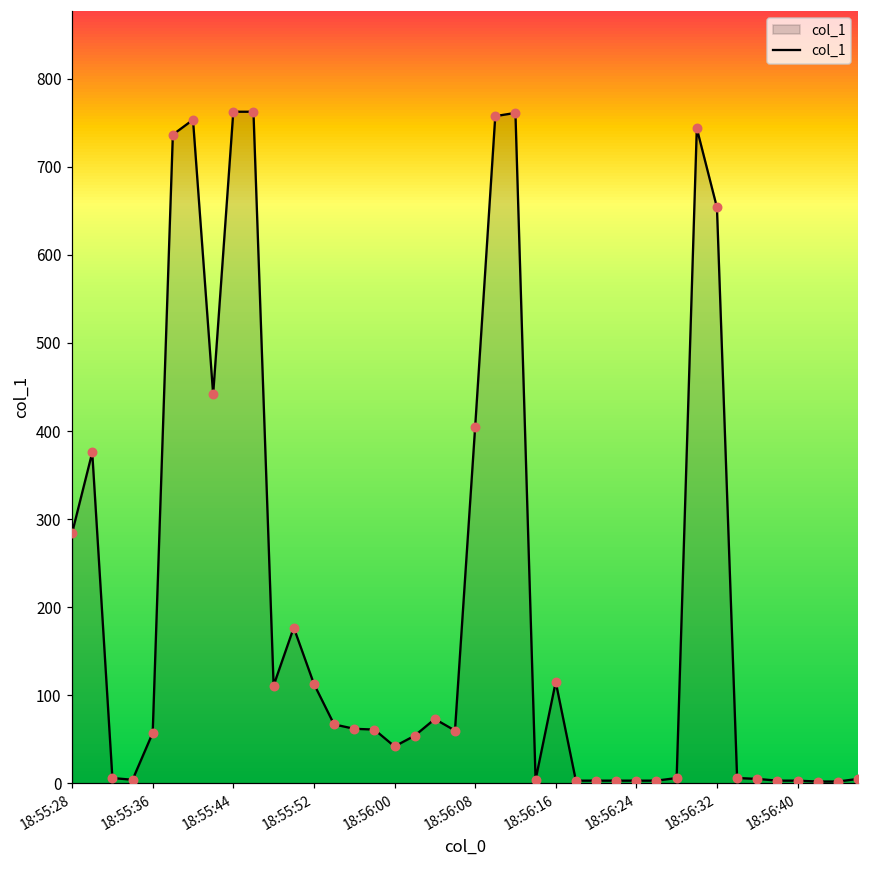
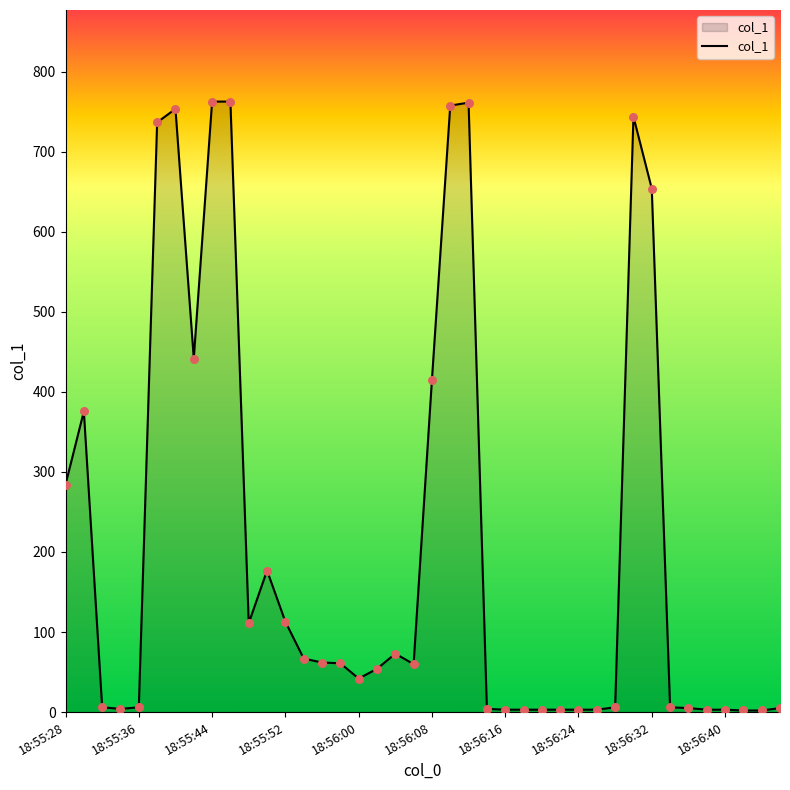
  {
    "18:55:28": 280,
-   "18:55:36": 60,
+   "18:55:36": 10,
    "18:55:44": 760,
    "18:55:52": 110,
    "18:56:00": 40,
-   "18:56:08": 400,
-   "18:56:16": 120,
+   "18:56:08": 410,
+   "18:56:16": 0,
    "18:56:24": 0,
    "18:56:32": 650,
    "18:56:40": 0
  }
